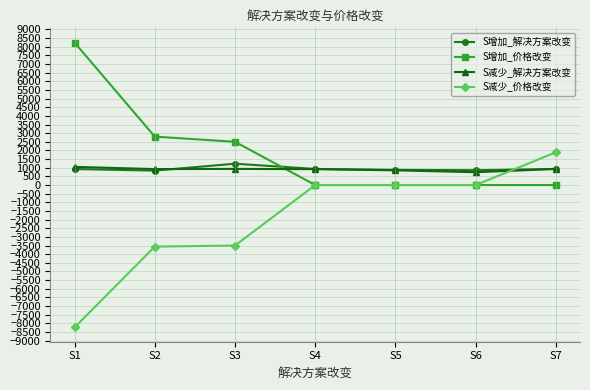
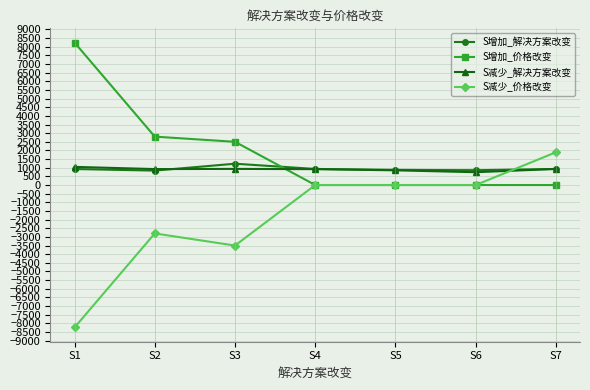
  {
    "S减少_价格改变": {
      "S1": -8200,
-     "S2": -3600,
+     "S2": -2800,
      "S3": -3500,
      "S7": 1900
    }
  }
